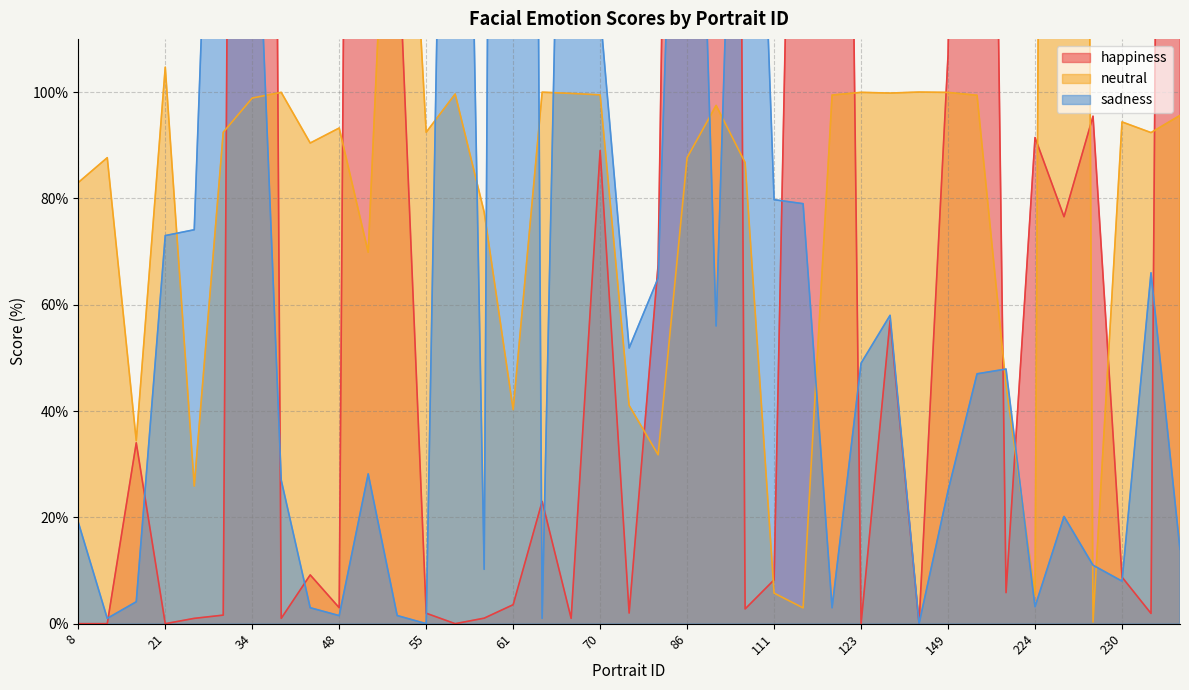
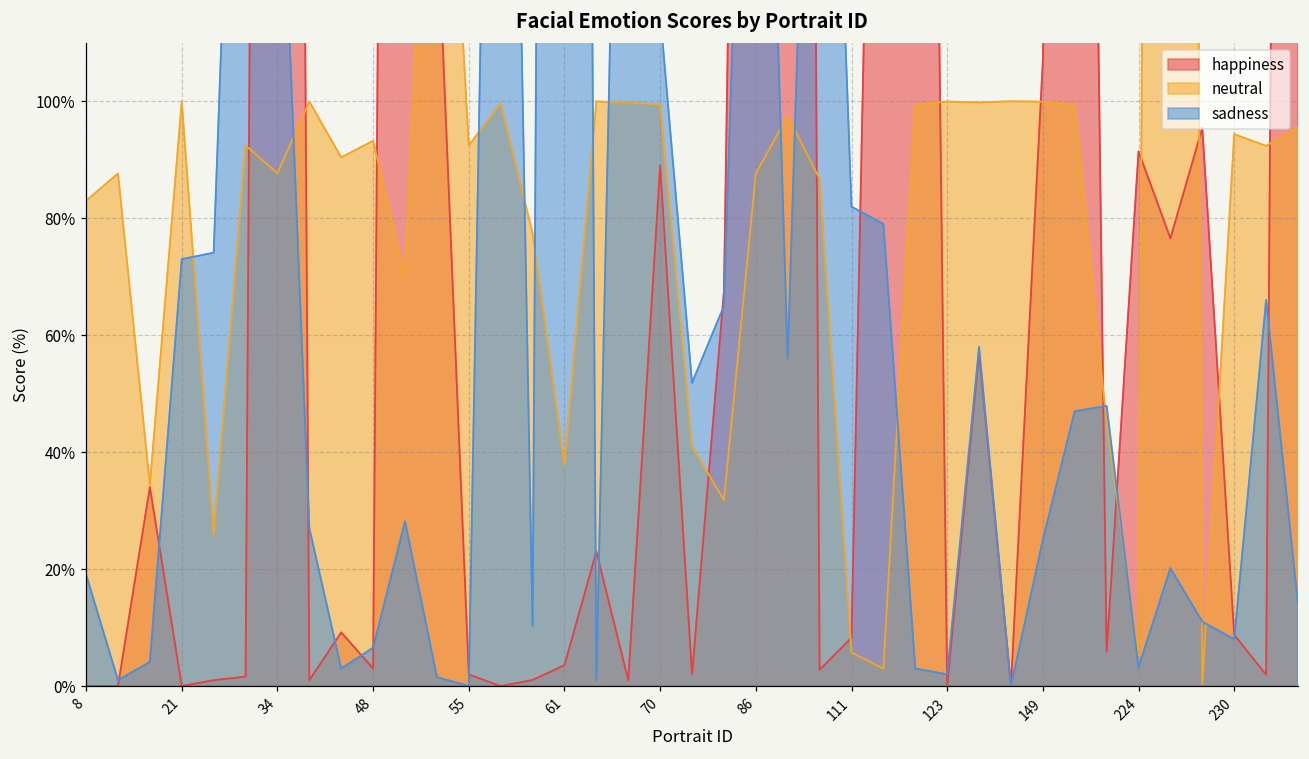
  {
    "happiness": {
      "8": "0%",
      "21": "0%",
      "48": "3%",
      "55": "2%",
      "61": "4%",
      "70": "89%",
      "111": "8%",
      "123": "0%",
      "149": "107%",
      "224": "91%",
      "230": "9%"
    },
    "neutral": {
      "8": "83%",
-     "21": "105%",
-     "34": "99%",
+     "21": "100%",
+     "34": "88%",
      "48": "93%",
      "55": "92%",
-     "61": "40%",
+     "61": "38%",
      "70": "99%",
      "86": "88%",
      "111": "6%",
      "123": "100%",
      "149": "100%",
      "224": "5%",
      "230": "94%"
    },
    "sadness": {
      "8": "19%",
      "21": "73%",
-     "48": "2%",
+     "48": "7%",
      "55": "0%",
-     "111": "80%",
-     "123": "49%",
+     "111": "82%",
+     "123": "2%",
      "149": "25%",
      "224": "3%",
      "230": "8%"
    }
  }
